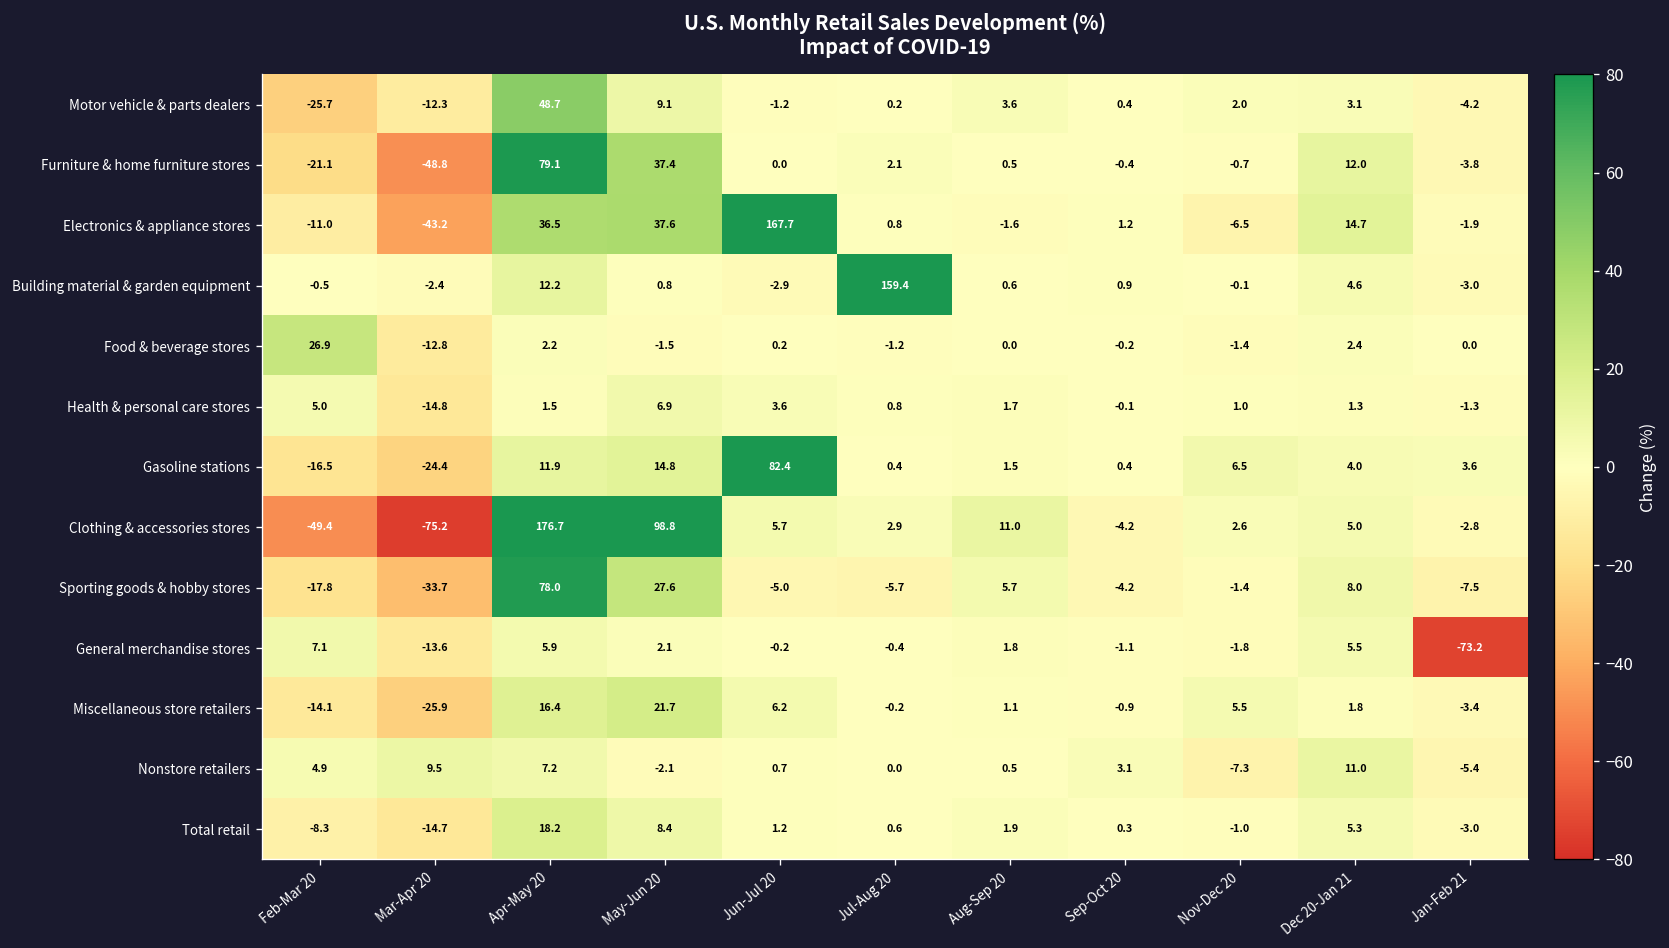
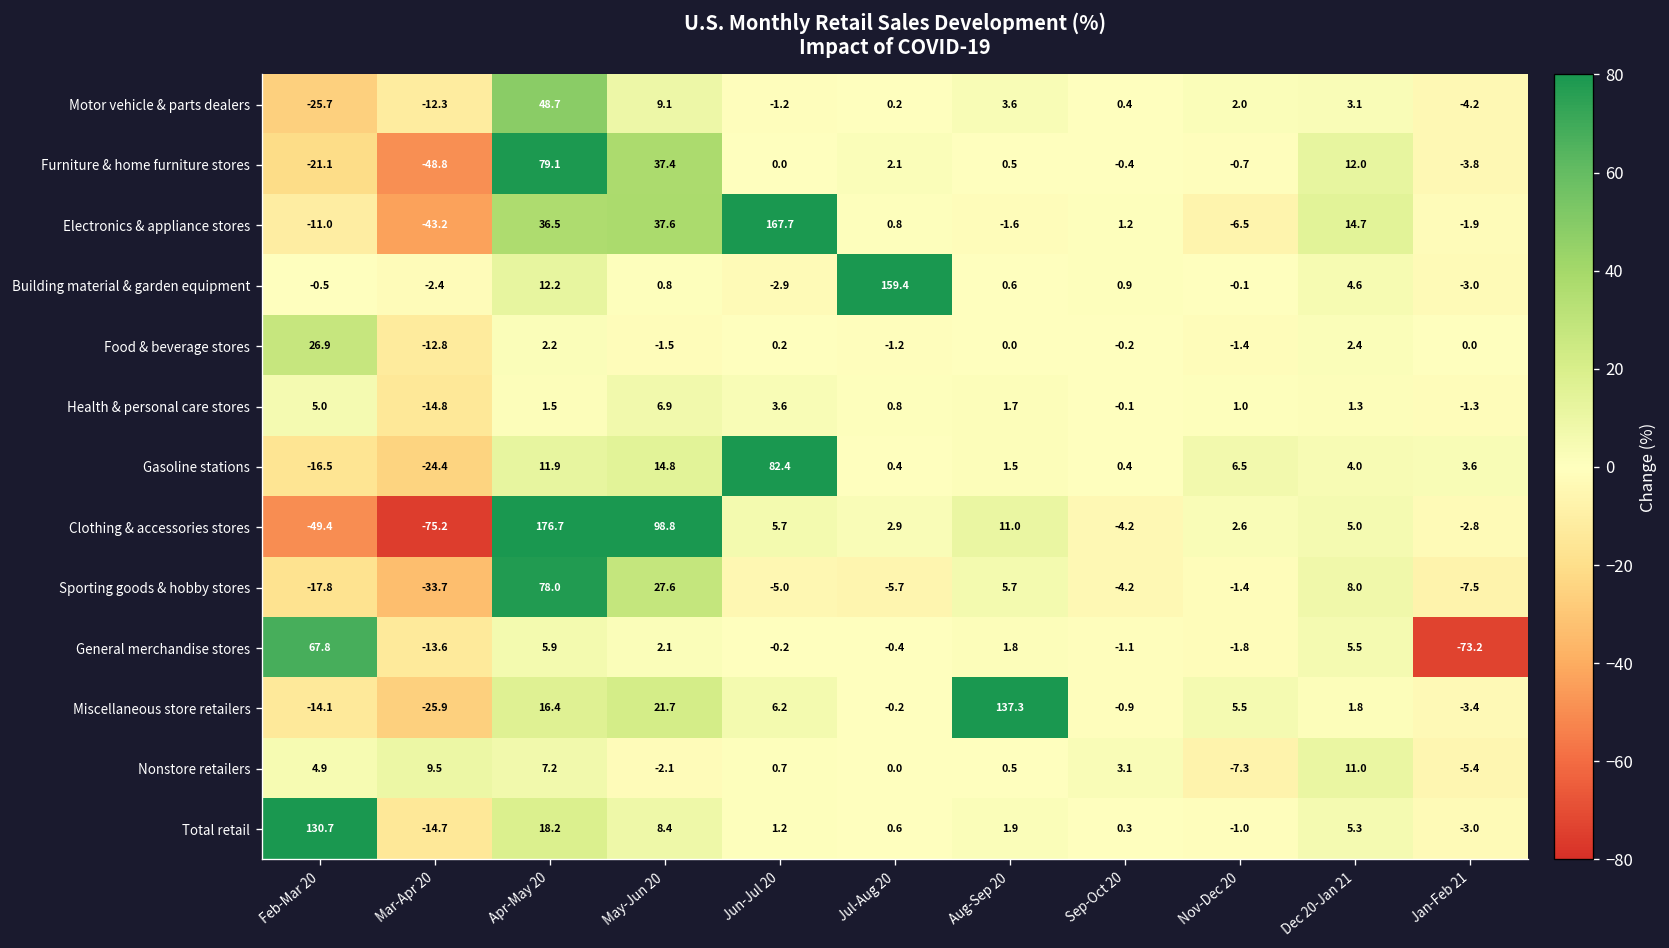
  {
    "Motor vehicle & parts dealers": {
      "Feb-Mar 20": -25.7,
      "Mar-Apr 20": -12.3,
      "Apr-May 20": 48.7,
      "May-Jun 20": 9.1,
      "Jun-Jul 20": -1.2,
      "Jul-Aug 20": 0.2,
      "Aug-Sep 20": 3.6,
      "Sep-Oct 20": 0.4,
      "Nov-Dec 20": 2.0,
      "Dec 20-Jan 21": 3.1,
      "Jan-Feb 21": -4.2
    },
    "Furniture & home furniture stores": {
      "Feb-Mar 20": -21.1,
      "Mar-Apr 20": -48.8,
      "Apr-May 20": 79.1,
      "May-Jun 20": 37.4,
      "Jun-Jul 20": 0.0,
      "Jul-Aug 20": 2.1,
      "Aug-Sep 20": 0.5,
      "Sep-Oct 20": -0.4,
      "Nov-Dec 20": -0.7,
      "Dec 20-Jan 21": 12.0,
      "Jan-Feb 21": -3.8
    },
    "Electronics & appliance stores": {
      "Feb-Mar 20": -11.0,
      "Mar-Apr 20": -43.2,
      "Apr-May 20": 36.5,
      "May-Jun 20": 37.6,
      "Jun-Jul 20": 167.7,
      "Jul-Aug 20": 0.8,
      "Aug-Sep 20": -1.6,
      "Sep-Oct 20": 1.2,
      "Nov-Dec 20": -6.5,
      "Dec 20-Jan 21": 14.7,
      "Jan-Feb 21": -1.9
    },
    "Building material & garden equipment": {
      "Feb-Mar 20": -0.5,
      "Mar-Apr 20": -2.4,
      "Apr-May 20": 12.2,
      "May-Jun 20": 0.8,
      "Jun-Jul 20": -2.9,
      "Jul-Aug 20": 159.4,
      "Aug-Sep 20": 0.6,
      "Sep-Oct 20": 0.9,
      "Nov-Dec 20": -0.1,
      "Dec 20-Jan 21": 4.6,
      "Jan-Feb 21": -3.0
    },
    "Food & beverage stores": {
      "Feb-Mar 20": 26.9,
      "Mar-Apr 20": -12.8,
      "Apr-May 20": 2.2,
      "May-Jun 20": -1.5,
      "Jun-Jul 20": 0.2,
      "Jul-Aug 20": -1.2,
      "Aug-Sep 20": 0.0,
      "Sep-Oct 20": -0.2,
      "Nov-Dec 20": -1.4,
      "Dec 20-Jan 21": 2.4,
      "Jan-Feb 21": 0.0
    },
    "Health & personal care stores": {
      "Feb-Mar 20": 5.0,
      "Mar-Apr 20": -14.8,
      "Apr-May 20": 1.5,
      "May-Jun 20": 6.9,
      "Jun-Jul 20": 3.6,
      "Jul-Aug 20": 0.8,
      "Aug-Sep 20": 1.7,
      "Sep-Oct 20": -0.1,
      "Nov-Dec 20": 1.0,
      "Dec 20-Jan 21": 1.3,
      "Jan-Feb 21": -1.3
    },
    "Gasoline stations": {
      "Feb-Mar 20": -16.5,
      "Mar-Apr 20": -24.4,
      "Apr-May 20": 11.9,
      "May-Jun 20": 14.8,
      "Jun-Jul 20": 82.4,
      "Jul-Aug 20": 0.4,
      "Aug-Sep 20": 1.5,
      "Sep-Oct 20": 0.4,
      "Nov-Dec 20": 6.5,
      "Dec 20-Jan 21": 4.0,
      "Jan-Feb 21": 3.6
    },
    "Clothing & accessories stores": {
      "Feb-Mar 20": -49.4,
      "Mar-Apr 20": -75.2,
      "Apr-May 20": 176.7,
      "May-Jun 20": 98.8,
      "Jun-Jul 20": 5.7,
      "Jul-Aug 20": 2.9,
      "Aug-Sep 20": 11.0,
      "Sep-Oct 20": -4.2,
      "Nov-Dec 20": 2.6,
      "Dec 20-Jan 21": 5.0,
      "Jan-Feb 21": -2.8
    },
    "Sporting goods & hobby stores": {
      "Feb-Mar 20": -17.8,
      "Mar-Apr 20": -33.7,
      "Apr-May 20": 78.0,
      "May-Jun 20": 27.6,
      "Jun-Jul 20": -5.0,
      "Jul-Aug 20": -5.7,
      "Aug-Sep 20": 5.7,
      "Sep-Oct 20": -4.2,
      "Nov-Dec 20": -1.4,
      "Dec 20-Jan 21": 8.0,
      "Jan-Feb 21": -7.5
    },
    "General merchandise stores": {
-     "Feb-Mar 20": 7.1,
+     "Feb-Mar 20": 67.8,
      "Mar-Apr 20": -13.6,
      "Apr-May 20": 5.9,
      "May-Jun 20": 2.1,
      "Jun-Jul 20": -0.2,
      "Jul-Aug 20": -0.4,
      "Aug-Sep 20": 1.8,
      "Sep-Oct 20": -1.1,
      "Nov-Dec 20": -1.8,
      "Dec 20-Jan 21": 5.5,
      "Jan-Feb 21": -73.2
    },
    "Miscellaneous store retailers": {
      "Feb-Mar 20": -14.1,
      "Mar-Apr 20": -25.9,
      "Apr-May 20": 16.4,
      "May-Jun 20": 21.7,
      "Jun-Jul 20": 6.2,
      "Jul-Aug 20": -0.2,
-     "Aug-Sep 20": 1.1,
+     "Aug-Sep 20": 137.3,
      "Sep-Oct 20": -0.9,
      "Nov-Dec 20": 5.5,
      "Dec 20-Jan 21": 1.8,
      "Jan-Feb 21": -3.4
    },
    "Nonstore retailers": {
      "Feb-Mar 20": 4.9,
      "Mar-Apr 20": 9.5,
      "Apr-May 20": 7.2,
      "May-Jun 20": -2.1,
      "Jun-Jul 20": 0.7,
      "Jul-Aug 20": 0.0,
      "Aug-Sep 20": 0.5,
      "Sep-Oct 20": 3.1,
      "Nov-Dec 20": -7.3,
      "Dec 20-Jan 21": 11.0,
      "Jan-Feb 21": -5.4
    },
    "Total retail": {
-     "Feb-Mar 20": -8.3,
+     "Feb-Mar 20": 130.7,
      "Mar-Apr 20": -14.7,
      "Apr-May 20": 18.2,
      "May-Jun 20": 8.4,
      "Jun-Jul 20": 1.2,
      "Jul-Aug 20": 0.6,
      "Aug-Sep 20": 1.9,
      "Sep-Oct 20": 0.3,
      "Nov-Dec 20": -1.0,
      "Dec 20-Jan 21": 5.3,
      "Jan-Feb 21": -3.0
    }
  }
